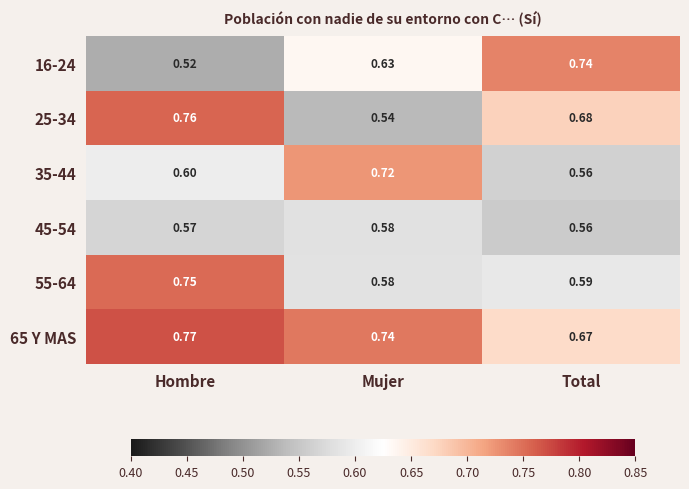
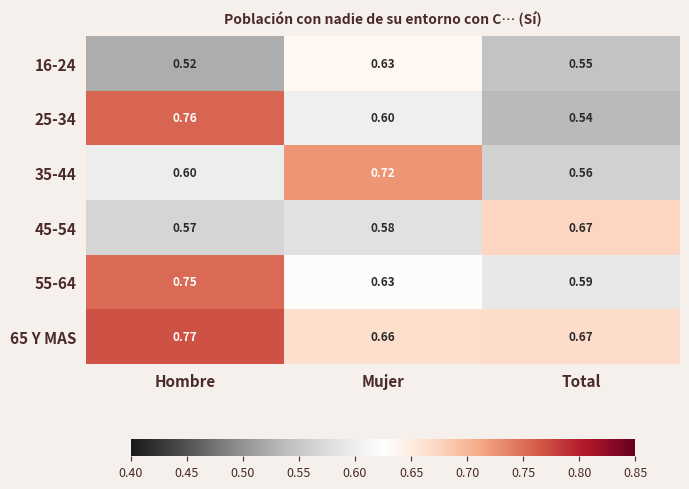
  {
    "16-24": {
      "Hombre": 0.52,
      "Mujer": 0.63,
-     "Total": 0.74
+     "Total": 0.55
    },
    "25-34": {
      "Hombre": 0.76,
-     "Mujer": 0.54,
-     "Total": 0.68
+     "Mujer": 0.60,
+     "Total": 0.54
    },
    "35-44": {
      "Hombre": 0.60,
      "Mujer": 0.72,
      "Total": 0.56
    },
    "45-54": {
      "Hombre": 0.57,
      "Mujer": 0.58,
-     "Total": 0.56
+     "Total": 0.67
    },
    "55-64": {
      "Hombre": 0.75,
-     "Mujer": 0.58,
+     "Mujer": 0.63,
      "Total": 0.59
    },
    "65 Y MAS": {
      "Hombre": 0.77,
-     "Mujer": 0.74,
+     "Mujer": 0.66,
      "Total": 0.67
    }
  }
